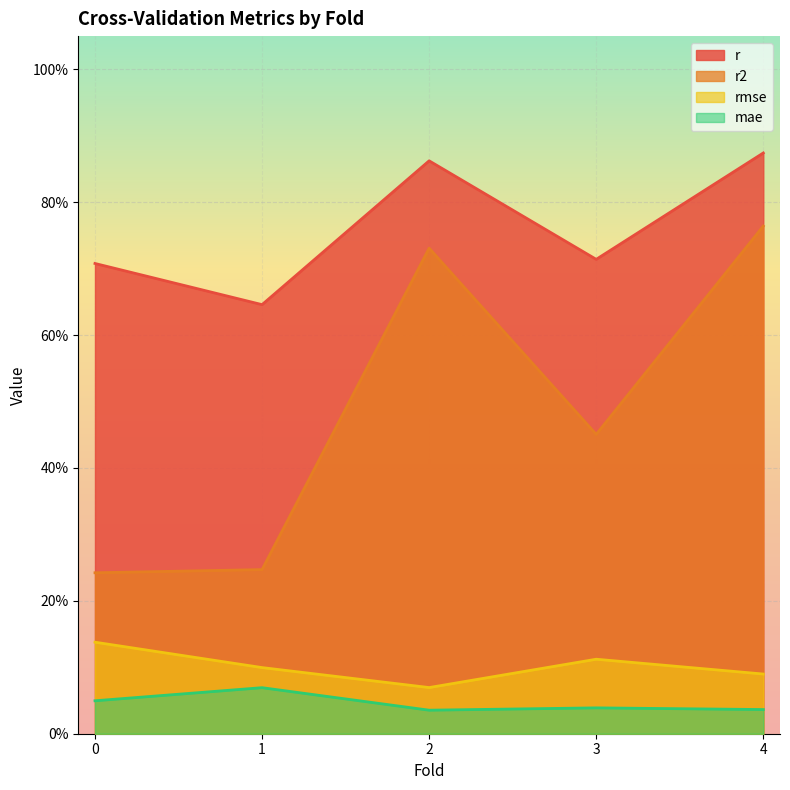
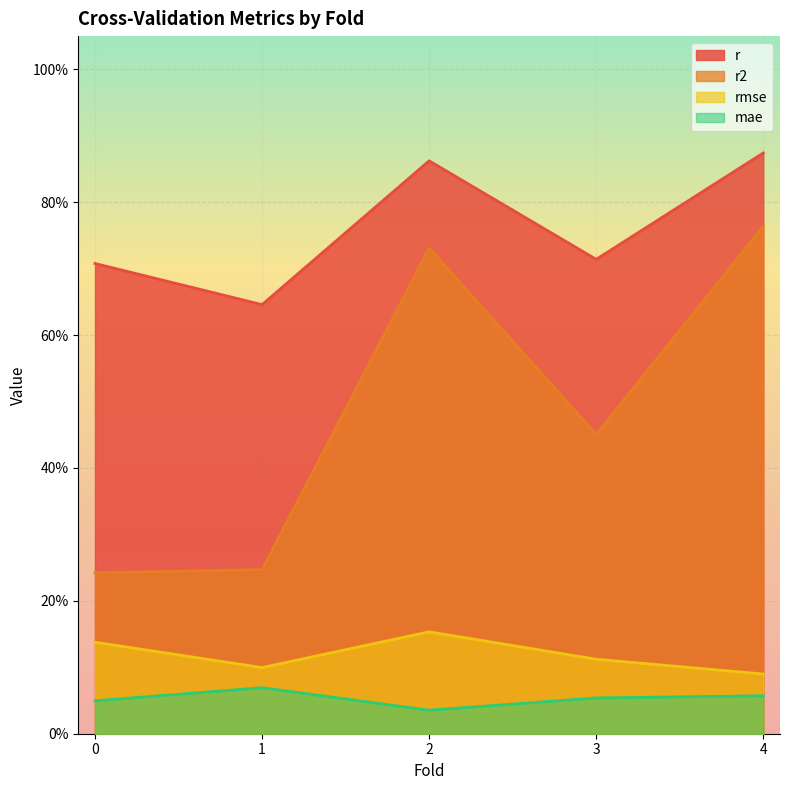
  {
    "rmse": {
      "0": "14%",
      "1": "10%",
-     "2": "7%",
+     "2": "15%",
      "3": "11%",
      "4": "9%"
    },
    "mae": {
      "0": "5%",
      "1": "7%",
      "2": "4%",
-     "3": "4%",
-     "4": "4%"
+     "3": "5%",
+     "4": "6%"
    }
  }
